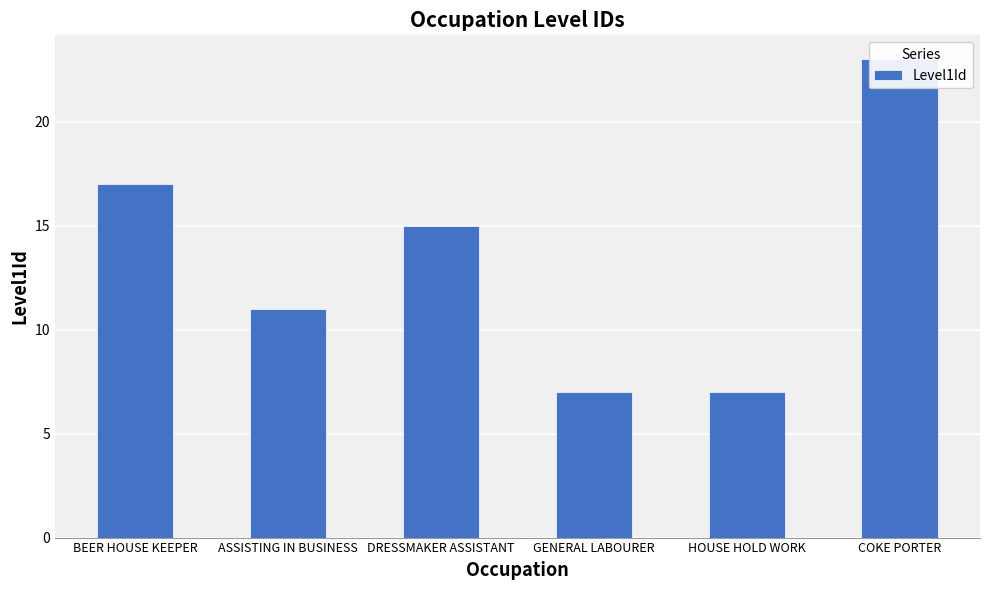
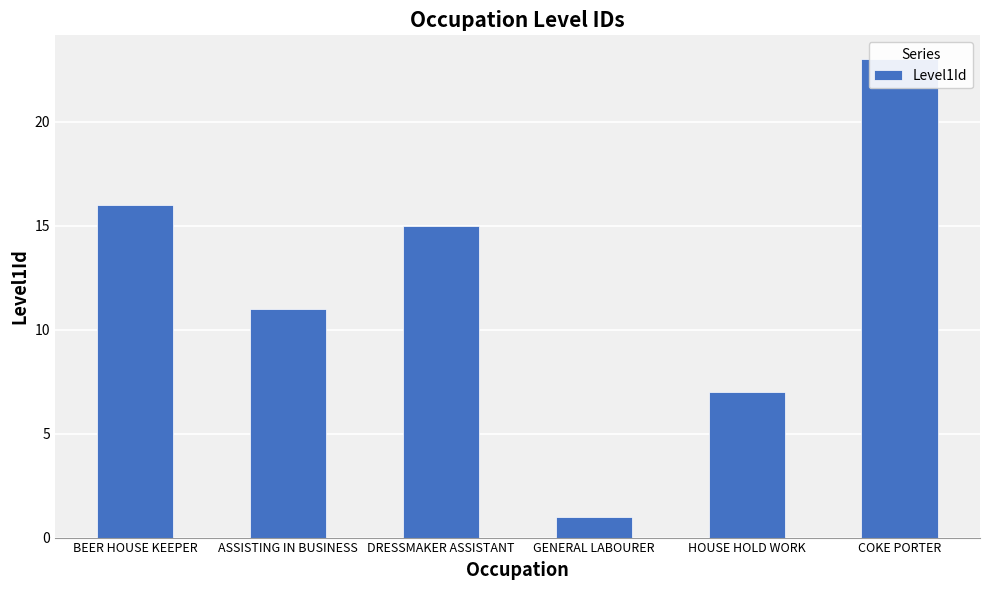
  {
-   "BEER HOUSE KEEPER": 17,
+   "BEER HOUSE KEEPER": 16,
    "ASSISTING IN BUSINESS": 11,
    "DRESSMAKER ASSISTANT": 15,
-   "GENERAL LABOURER": 7,
+   "GENERAL LABOURER": 1,
    "HOUSE HOLD WORK": 7
  }
